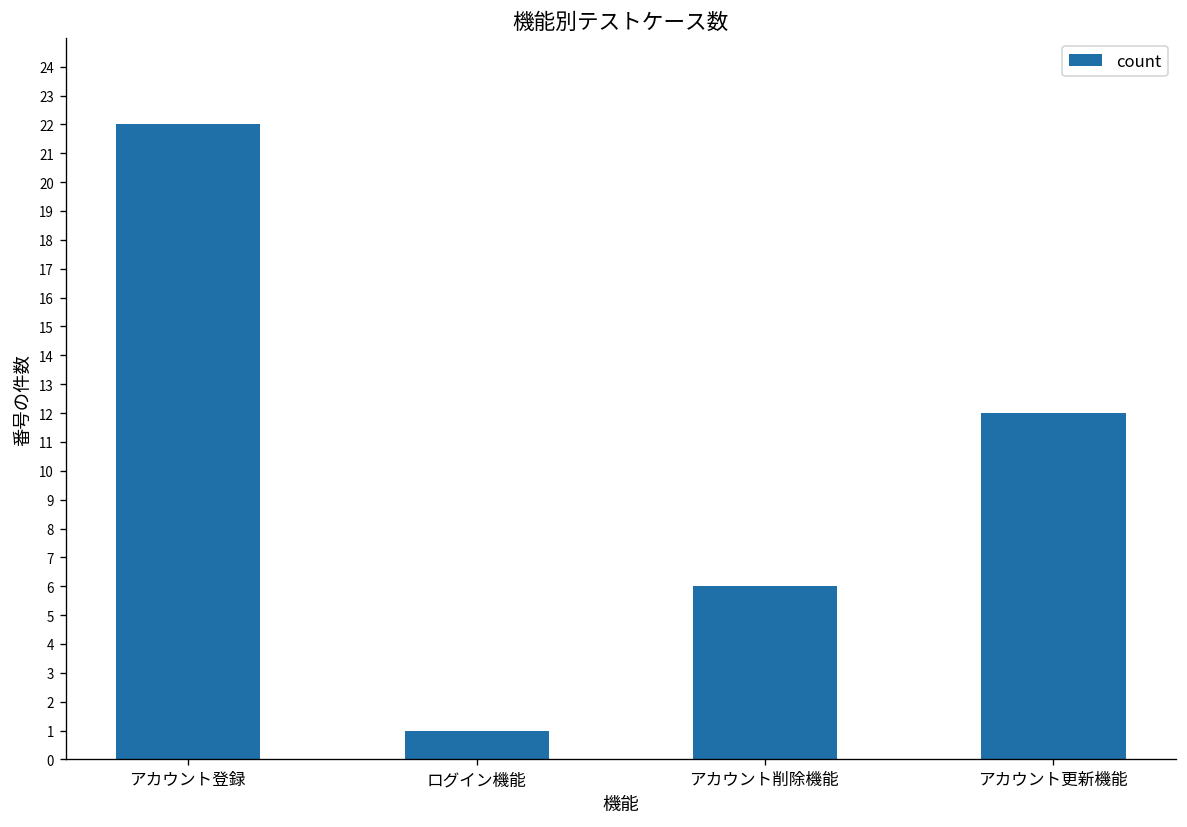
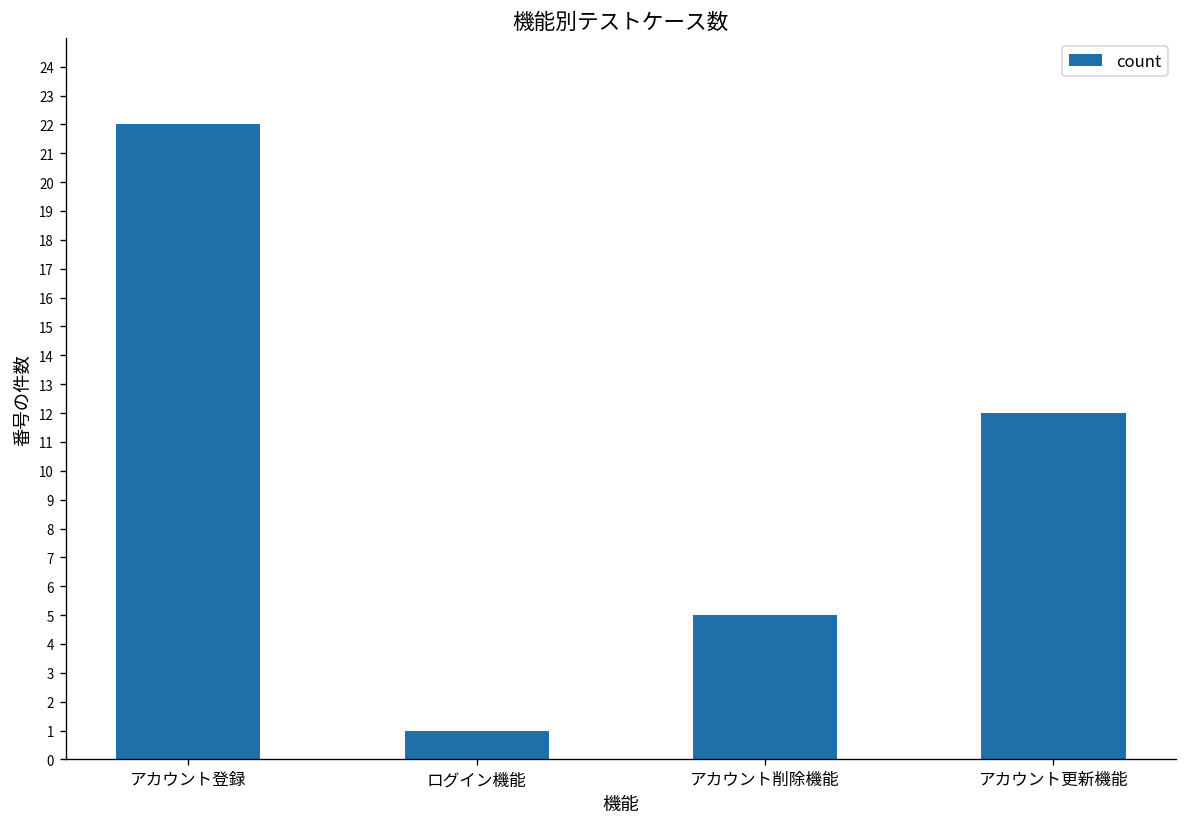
  {
    "アカウント登録": 22,
    "ログイン機能": 1,
-   "アカウント削除機能": 6,
+   "アカウント削除機能": 5,
    "アカウント更新機能": 12
  }
